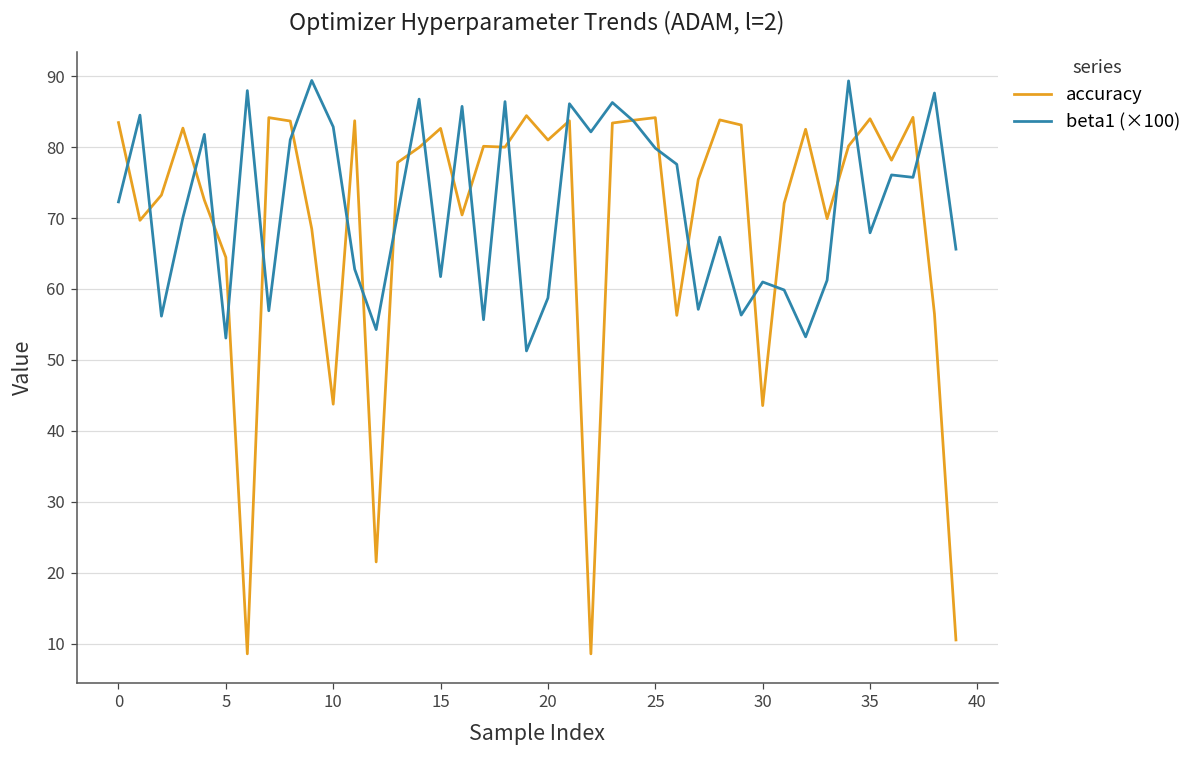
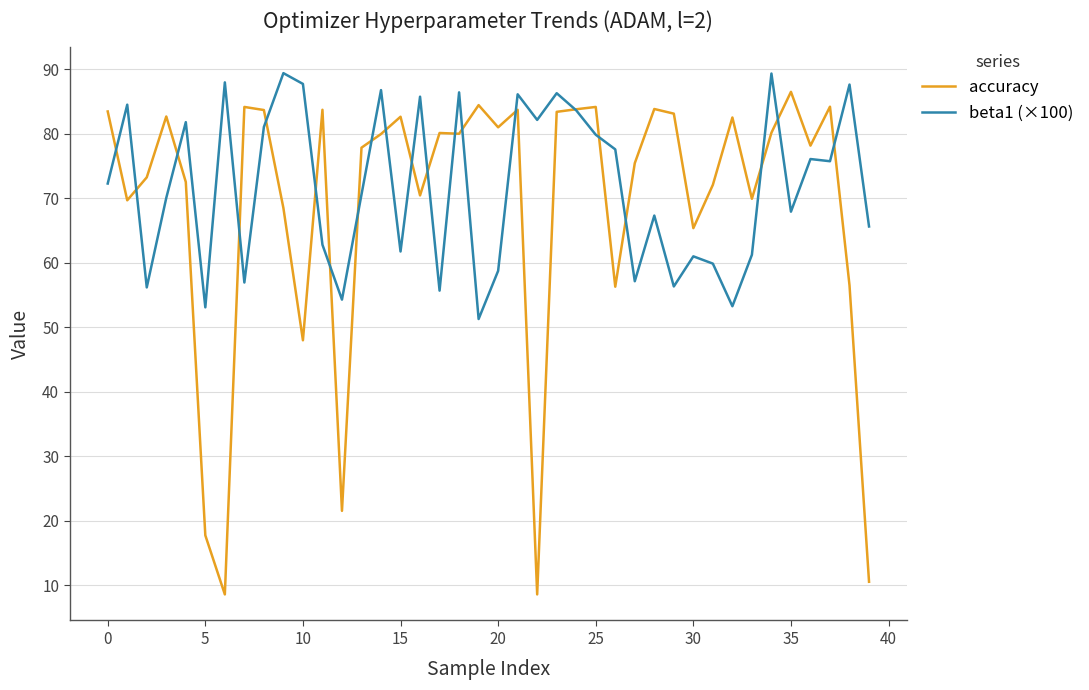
  {
    "accuracy": {
      "0": 83,
-     "5": 64,
-     "10": 44,
+     "5": 18,
+     "10": 48,
      "15": 83,
      "20": 81,
      "25": 84,
-     "30": 44,
-     "35": 84
+     "30": 65,
+     "35": 87
    },
    "beta1 (×100)": {
      "0": 72,
      "5": 53,
-     "10": 83,
+     "10": 88,
      "15": 62,
      "20": 59,
      "25": 80,
      "30": 61,
      "35": 68
    }
  }
